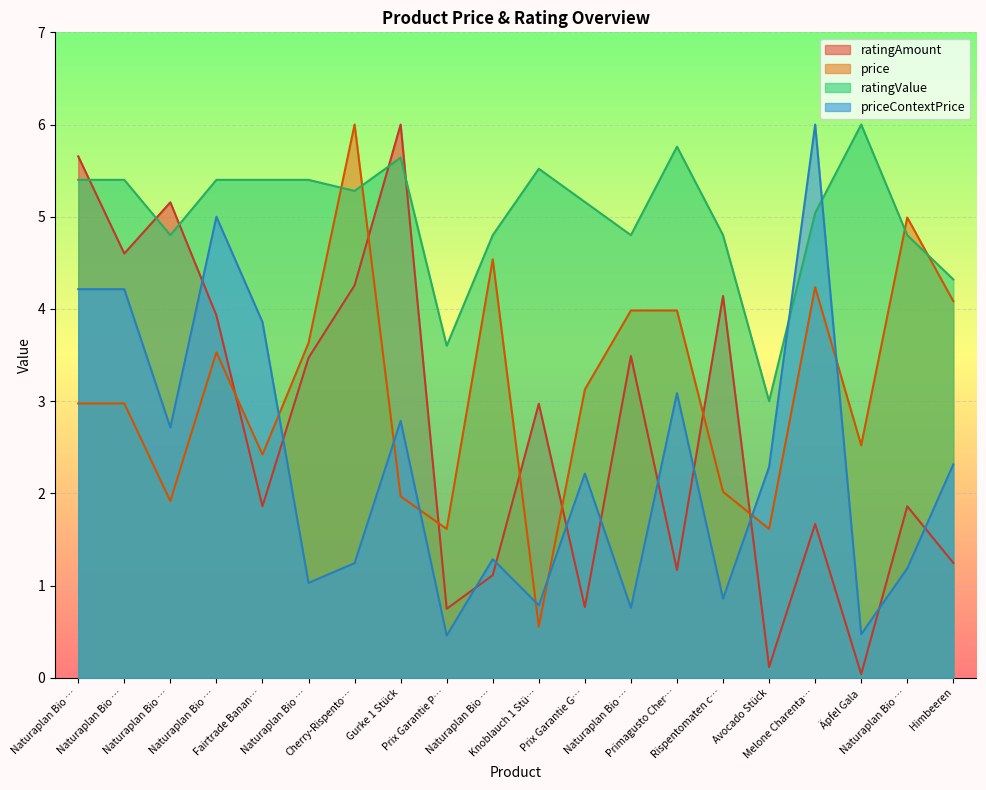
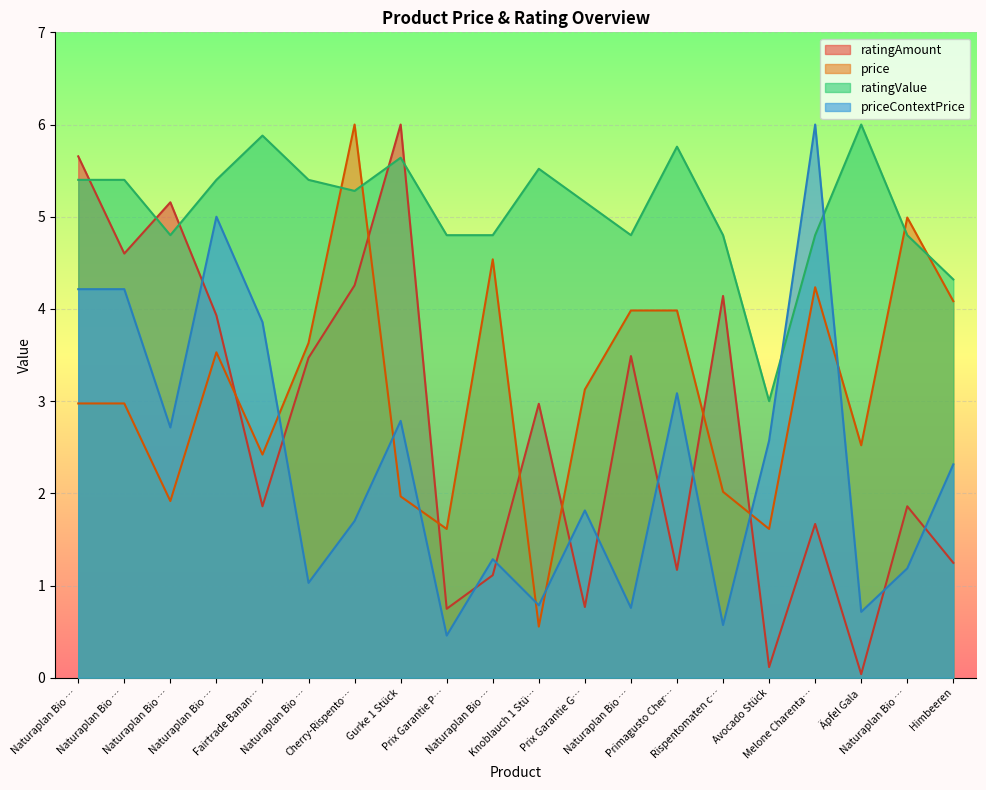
  {
    "ratingValue": {
-     "Fairtrade Banan…": 5.4,
+     "Fairtrade Banan…": 5.9,
      "Cherry-Rispento…": 5.3,
      "Gurke 1 Stück": 5.6,
-     "Prix Garantie P…": 3.6,
+     "Prix Garantie P…": 4.8,
      "Knoblauch 1 Stü…": 5.5,
      "Prix Garantie G…": 5.2,
      "Primagusto Cher…": 5.8,
      "Rispentomaten c…": 4.8,
      "Avocado Stück": 3.0,
-     "Melone Charenta…": 5.0,
+     "Melone Charenta…": 4.8,
      "Äpfel Gala": 6.0,
      "Himbeeren": 4.3
    },
    "priceContextPrice": {
      "Fairtrade Banan…": 3.9,
-     "Cherry-Rispento…": 1.2,
+     "Cherry-Rispento…": 1.7,
      "Gurke 1 Stück": 2.8,
      "Prix Garantie P…": 0.5,
      "Knoblauch 1 Stü…": 0.8,
-     "Prix Garantie G…": 2.2,
+     "Prix Garantie G…": 1.8,
      "Primagusto Cher…": 3.1,
-     "Rispentomaten c…": 0.9,
-     "Avocado Stück": 2.3,
+     "Rispentomaten c…": 0.6,
+     "Avocado Stück": 2.6,
      "Melone Charenta…": 6.0,
-     "Äpfel Gala": 0.5,
+     "Äpfel Gala": 0.7,
      "Himbeeren": 2.3
    }
  }
